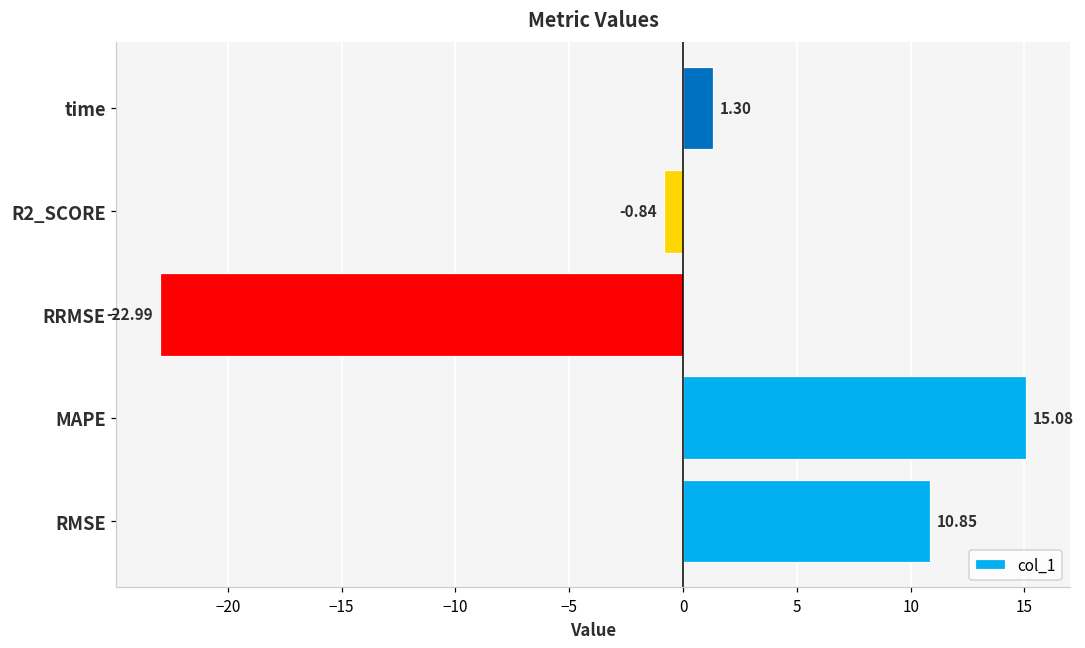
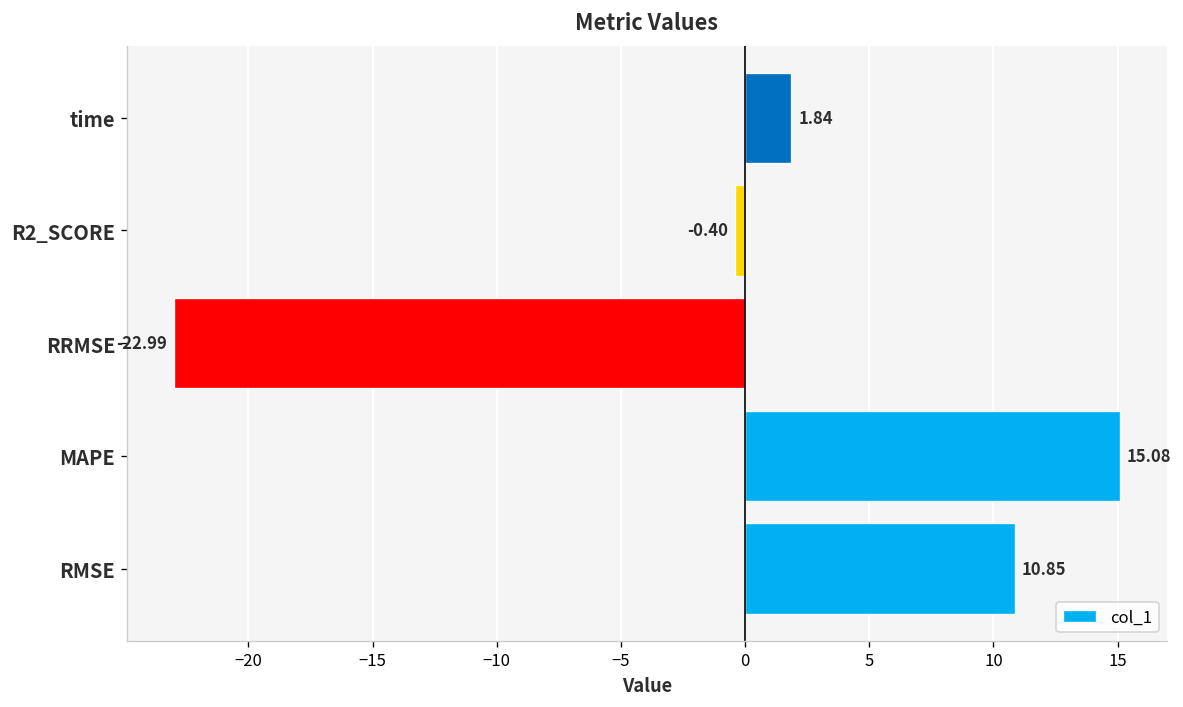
  {
-   "time": 1.30,
-   "R2_SCORE": -0.84,
+   "time": 1.84,
+   "R2_SCORE": -0.40,
    "RRMSE": -22.99,
    "MAPE": 15.08,
    "RMSE": 10.85
  }
